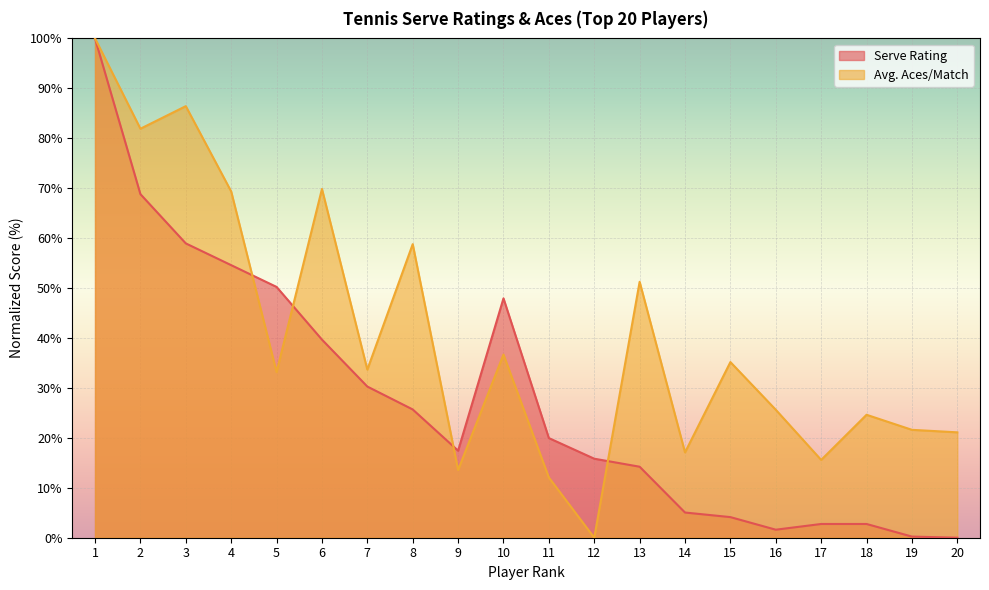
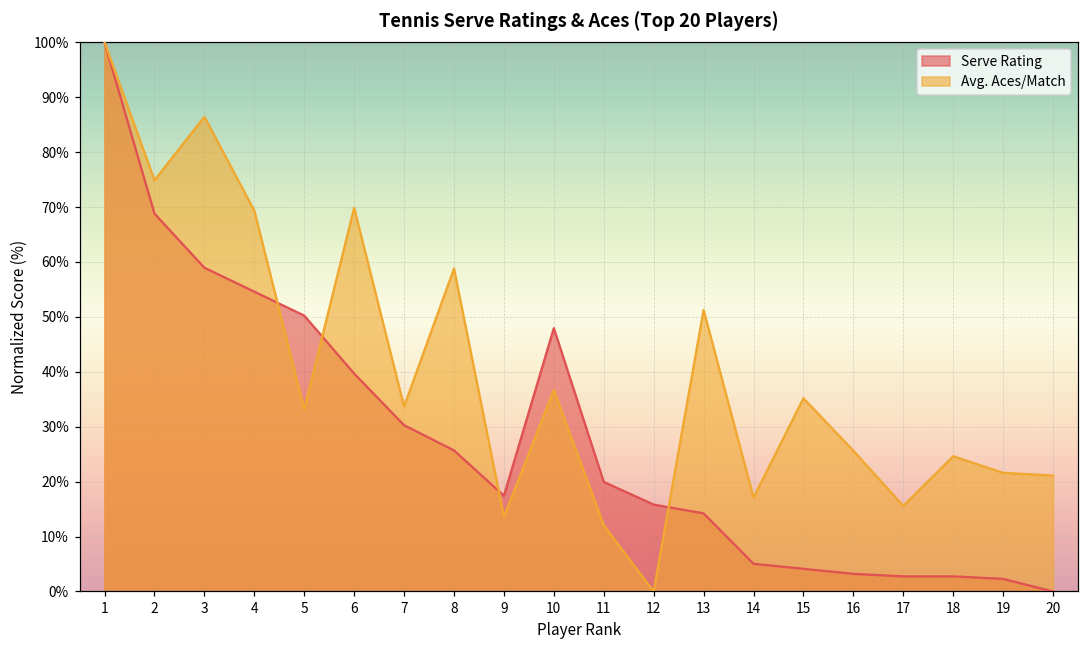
  {
    "Serve Rating": {
      "2": "69%",
      "3": "59%",
      "4": "55%",
      "5": "50%",
      "6": "40%",
      "7": "30%",
      "8": "26%",
      "9": "17%",
      "10": "48%",
      "11": "20%",
      "12": "16%",
      "13": "14%",
      "14": "5%",
      "15": "4%",
-     "16": "2%",
+     "16": "3%",
      "17": "3%",
      "18": "3%",
-     "19": "0%",
+     "19": "2%",
      "20": "0%"
    },
    "Avg. Aces/Match": {
-     "2": "82%",
+     "2": "75%",
      "3": "86%",
      "4": "69%",
      "5": "33%",
      "6": "70%",
      "7": "34%",
      "8": "59%",
      "9": "14%",
      "10": "37%",
      "11": "12%",
      "12": "0%",
      "13": "51%",
      "14": "17%",
      "15": "35%",
      "16": "26%",
      "17": "16%",
      "18": "25%",
      "19": "22%",
      "20": "21%"
    }
  }
